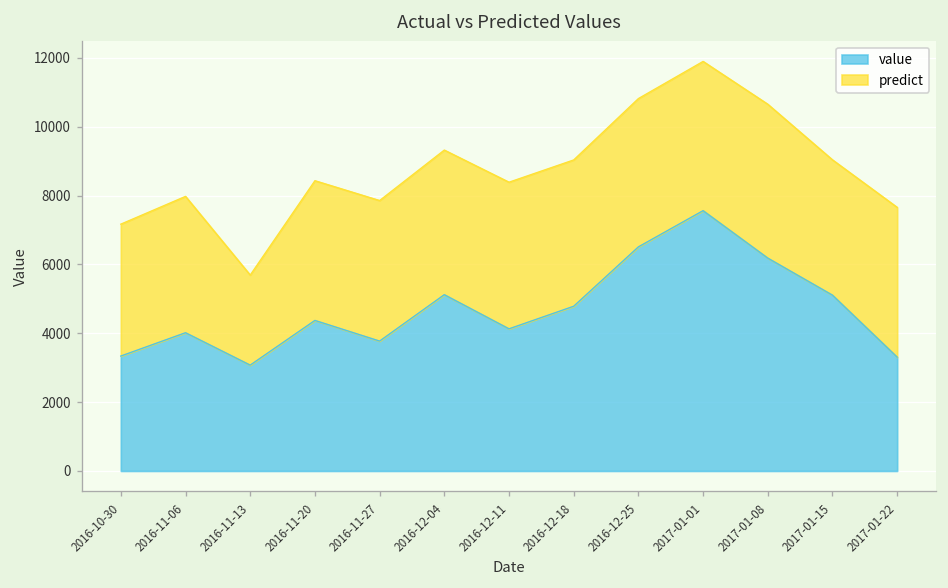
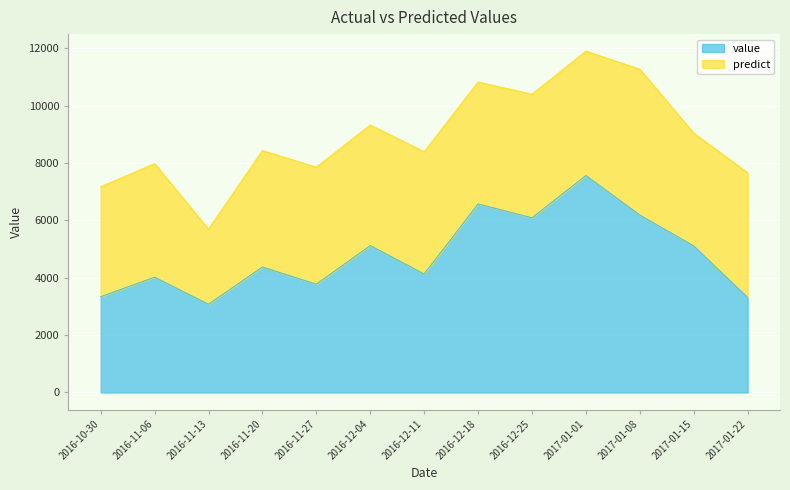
  {
    "value": {
      "2016-10-30": 3300,
      "2016-11-06": 4000,
      "2016-11-13": 3100,
      "2016-11-20": 4400,
      "2016-11-27": 3800,
      "2016-12-04": 5100,
      "2016-12-11": 4100,
-     "2016-12-18": 4800,
-     "2016-12-25": 6500,
+     "2016-12-18": 6600,
+     "2016-12-25": 6100,
      "2017-01-01": 7600,
      "2017-01-08": 6200,
      "2017-01-15": 5100,
      "2017-01-22": 3300
    },
    "predict": {
      "2016-10-30": 3800,
      "2016-11-06": 4000,
      "2016-11-13": 2600,
      "2016-11-20": 4100,
      "2016-11-27": 4100,
      "2016-12-04": 4200,
      "2016-12-11": 4300,
      "2016-12-18": 4200,
      "2016-12-25": 4300,
      "2017-01-01": 4300,
-     "2017-01-08": 4500,
+     "2017-01-08": 5100,
      "2017-01-15": 3900,
      "2017-01-22": 4300
    }
  }
